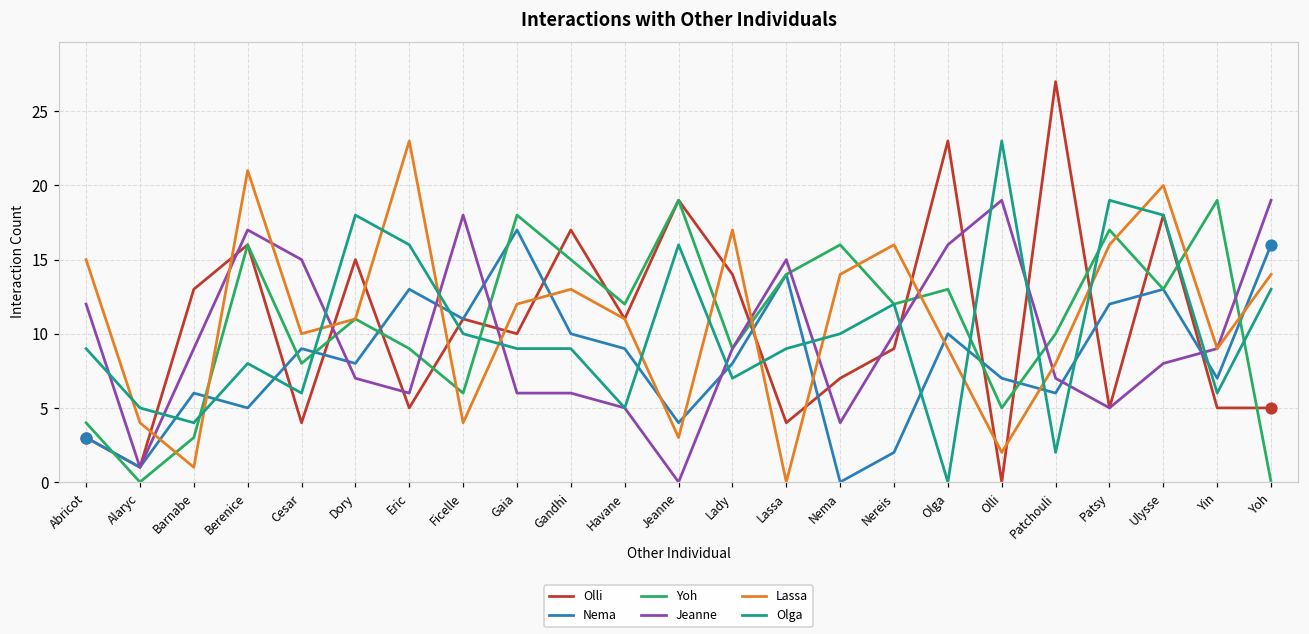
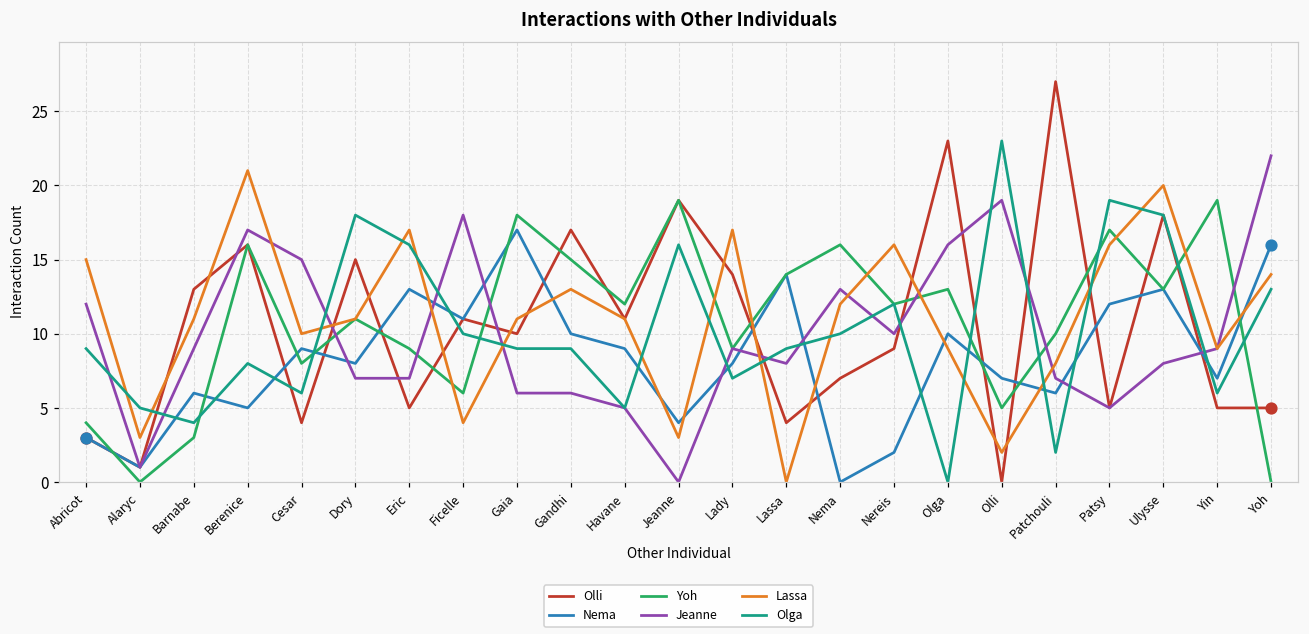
  {
    "Jeanne": {
      "Abricot": 12,
      "Barnabe": 9,
      "Berenice": 17,
      "Cesar": 15,
      "Dory": 7,
-     "Eric": 6,
+     "Eric": 7,
      "Ficelle": 18,
      "Gaia": 6,
      "Gandhi": 6,
      "Jeanne": 0,
-     "Lassa": 15,
-     "Nema": 4,
+     "Lassa": 8,
+     "Nema": 13,
      "Nereis": 10,
      "Olga": 16,
      "Olli": 19,
      "Patchouli": 7,
      "Ulysse": 8,
-     "Yoh": 19
+     "Yoh": 22
    },
    "Lassa": {
      "Abricot": 15,
-     "Alaryc": 4,
-     "Barnabe": 1,
+     "Alaryc": 3,
+     "Barnabe": 11,
      "Berenice": 21,
      "Cesar": 10,
-     "Eric": 23,
+     "Eric": 17,
      "Ficelle": 4,
-     "Gaia": 12,
+     "Gaia": 11,
      "Gandhi": 13,
      "Jeanne": 3,
      "Lady": 17,
      "Lassa": 0,
-     "Nema": 14,
+     "Nema": 12,
      "Nereis": 16,
      "Olga": 9,
      "Olli": 2,
      "Patchouli": 8,
      "Patsy": 16,
      "Ulysse": 20,
      "Yoh": 14
    }
  }
